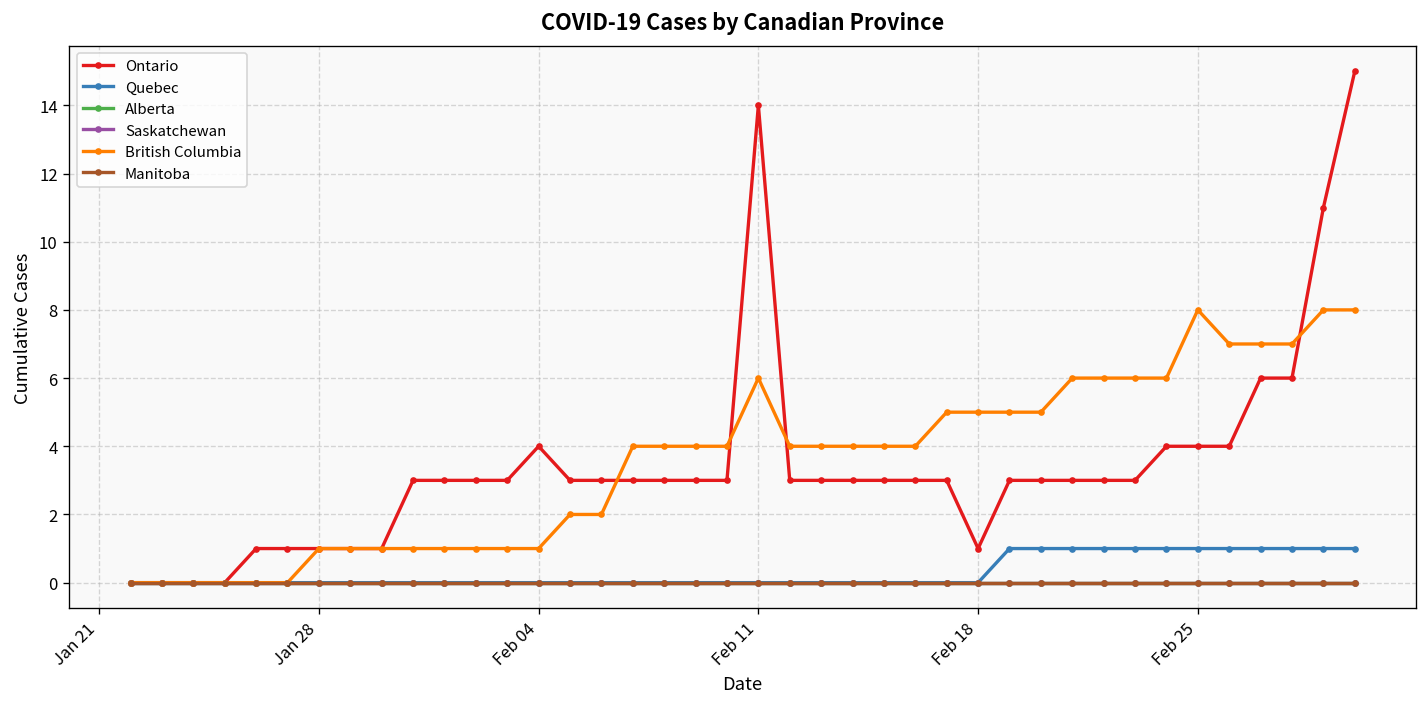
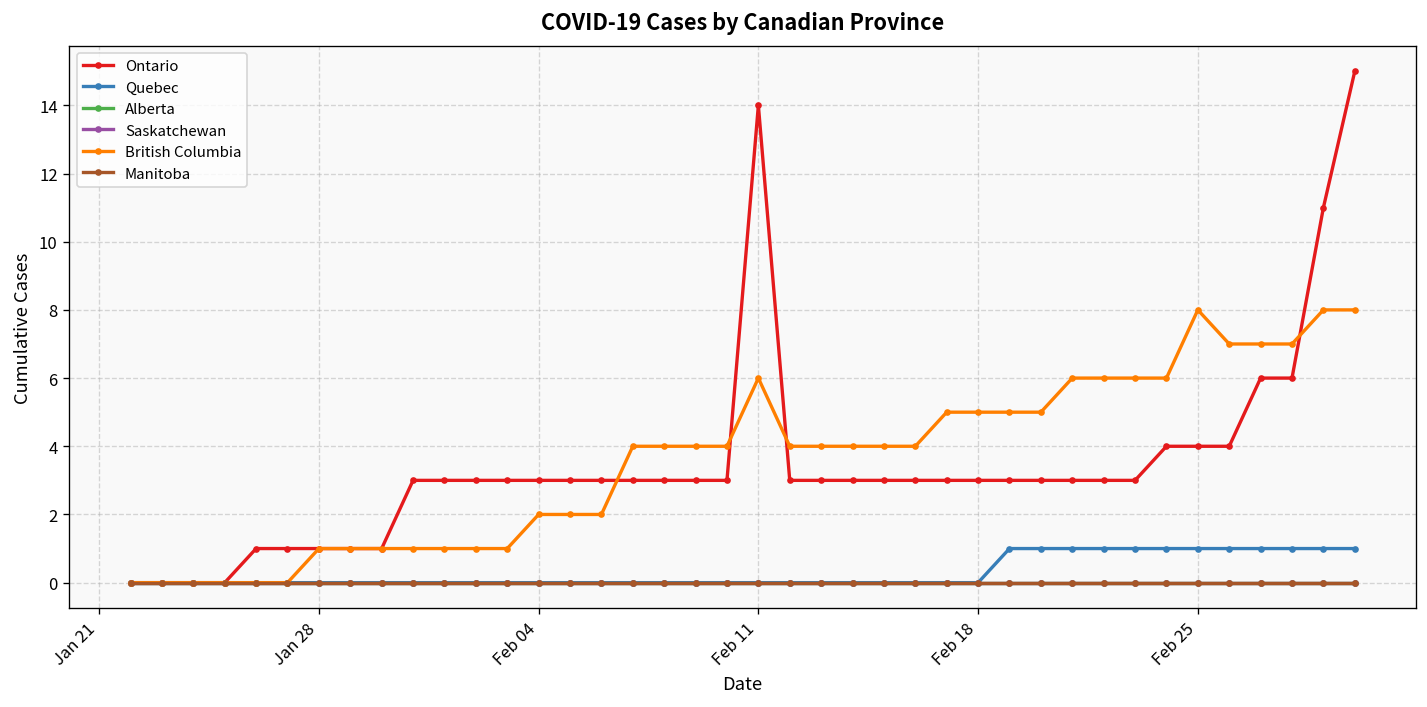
  {
    "Ontario": {
-     "Feb 04": 4,
+     "Feb 04": 3,
      "Feb 11": 14,
-     "Feb 18": 1,
+     "Feb 18": 3,
      "Feb 25": 4
    },
    "Quebec": {
      "Feb 25": 1
    },
    "Manitoba": {
      "Feb 25": 0
    },
    "British Columbia": {
-     "Feb 04": 1,
+     "Feb 04": 2,
      "Feb 11": 6,
      "Feb 18": 5,
      "Feb 25": 8
    }
  }
